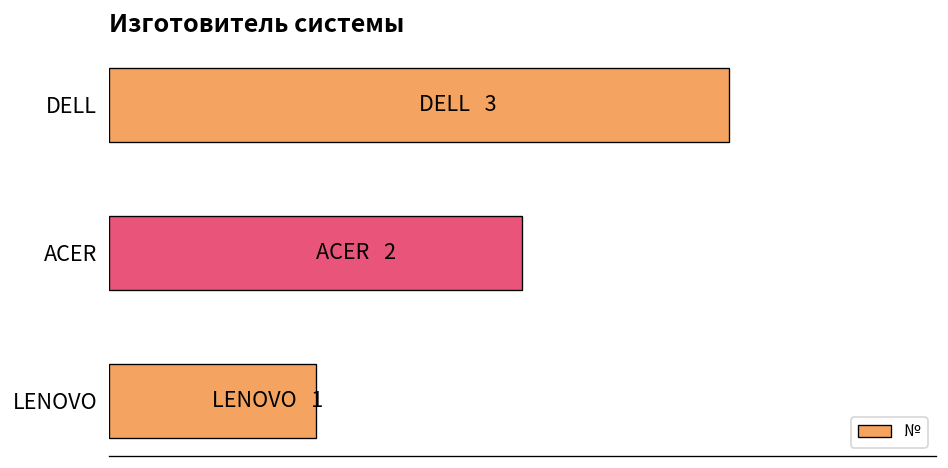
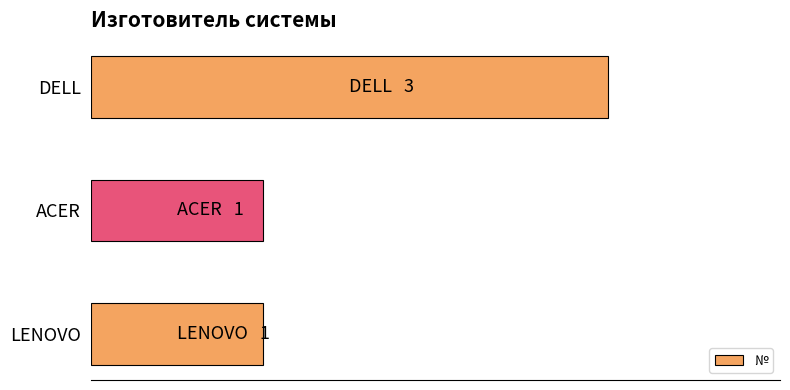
  {
    "DELL": 3,
-   "ACER": 2,
+   "ACER": 1,
    "LENOVO": 1
  }
